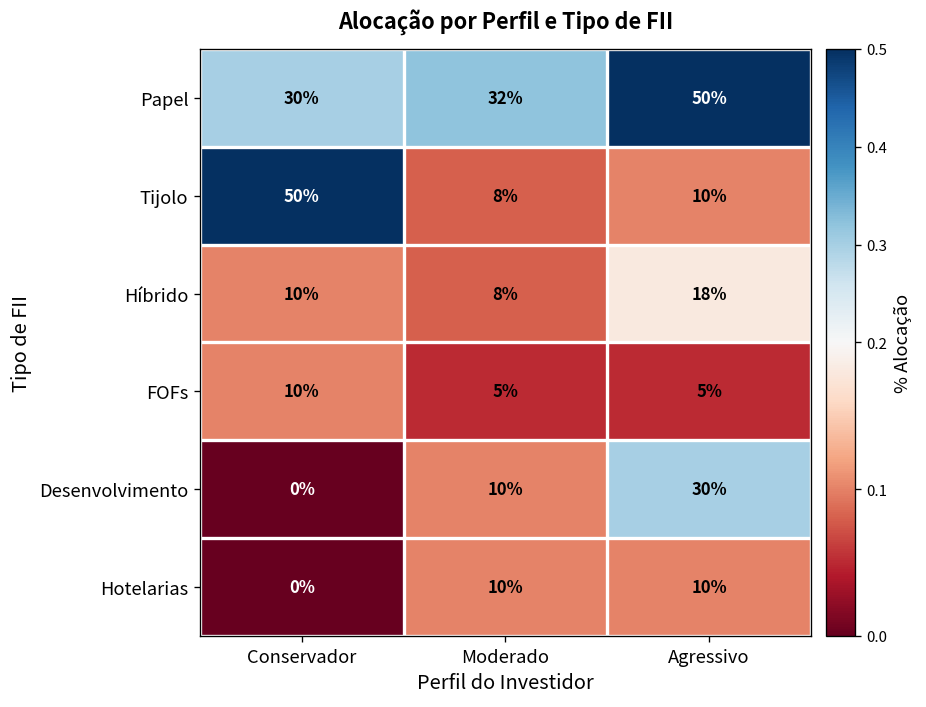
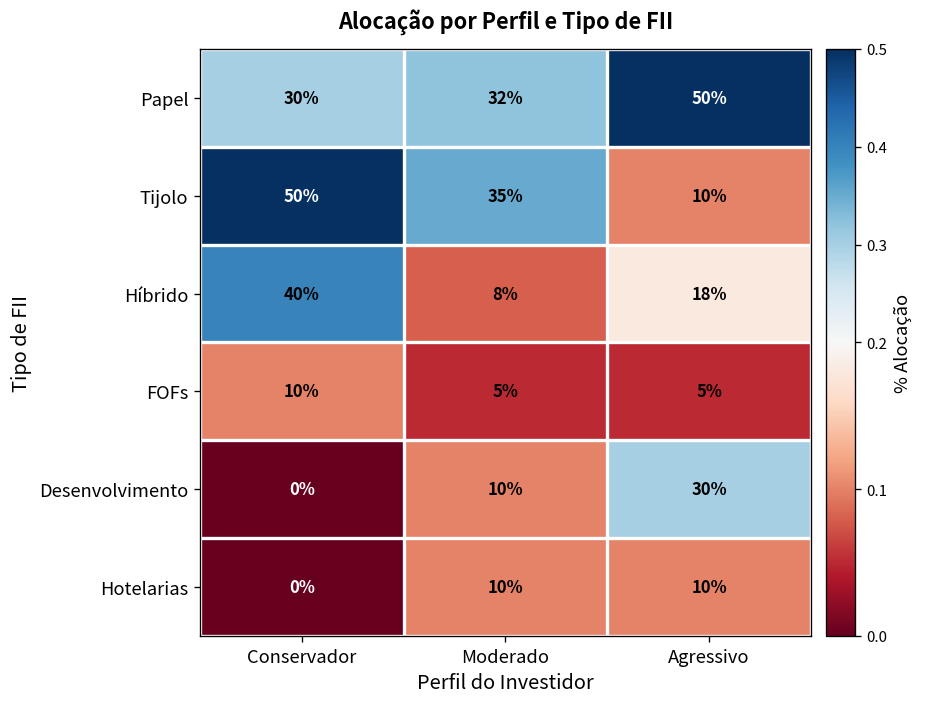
  {
    "Papel": {
      "Conservador": "30%",
      "Moderado": "32%",
      "Agressivo": "50%"
    },
    "Tijolo": {
      "Conservador": "50%",
-     "Moderado": "8%",
+     "Moderado": "35%",
      "Agressivo": "10%"
    },
    "Híbrido": {
-     "Conservador": "10%",
+     "Conservador": "40%",
      "Moderado": "8%",
      "Agressivo": "18%"
    },
    "FOFs": {
      "Conservador": "10%",
      "Moderado": "5%",
      "Agressivo": "5%"
    },
    "Desenvolvimento": {
      "Conservador": "0%",
      "Moderado": "10%",
      "Agressivo": "30%"
    },
    "Hotelarias": {
      "Conservador": "0%",
      "Moderado": "10%",
      "Agressivo": "10%"
    }
  }
